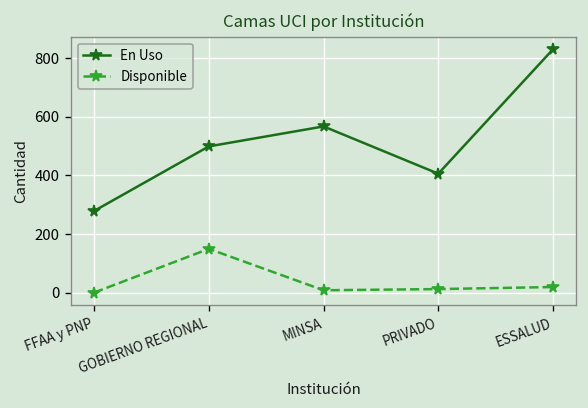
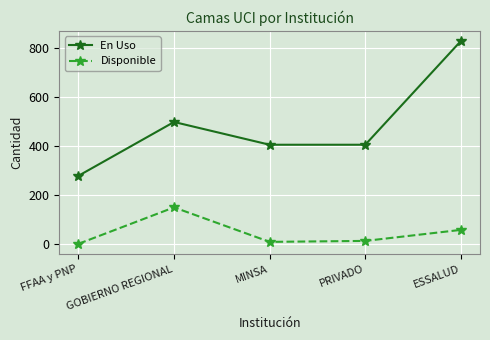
  {
    "En Uso": {
      "FFAA y PNP": 280,
      "GOBIERNO REGIONAL": 500,
-     "MINSA": 570,
+     "MINSA": 410,
      "PRIVADO": 410,
      "ESSALUD": 830
    },
    "Disponible": {
      "FFAA y PNP": 0,
      "GOBIERNO REGIONAL": 150,
      "MINSA": 10,
      "PRIVADO": 10,
-     "ESSALUD": 20
+     "ESSALUD": 60
    }
  }
